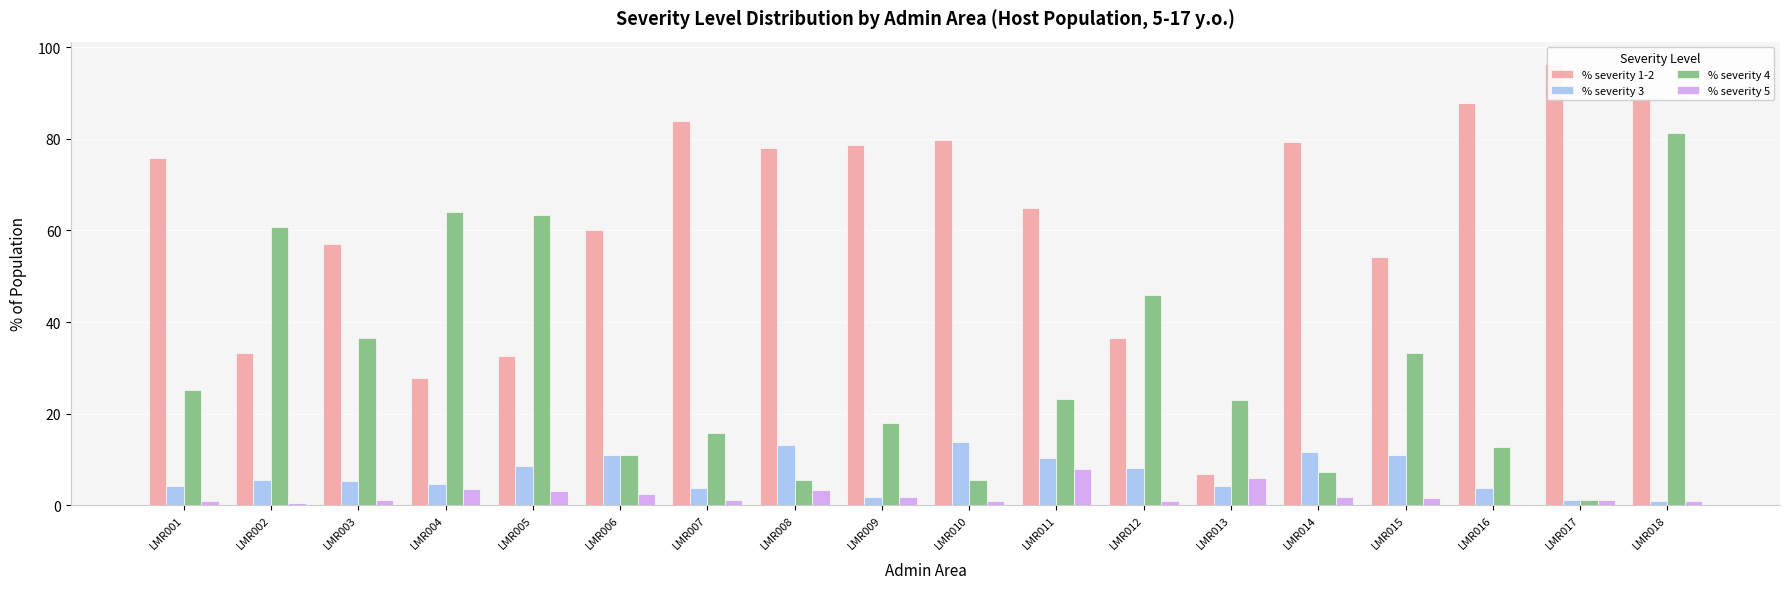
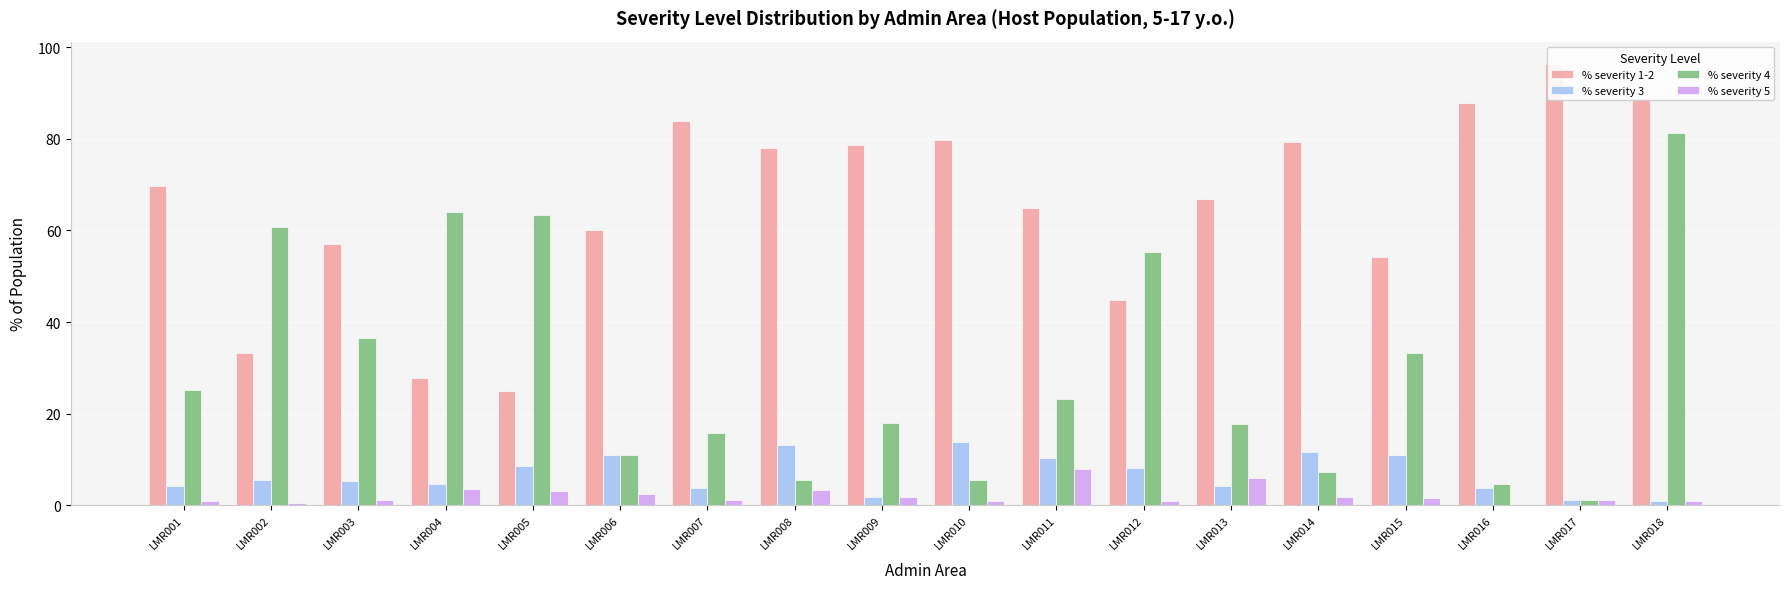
  {
    "% severity 1-2": {
-     "LMR001": 76,
+     "LMR001": 70,
      "LMR002": 33,
      "LMR003": 57,
      "LMR004": 28,
-     "LMR005": 33,
+     "LMR005": 25,
      "LMR006": 60,
      "LMR007": 84,
      "LMR008": 78,
      "LMR009": 79,
      "LMR010": 80,
      "LMR011": 65,
-     "LMR012": 37,
-     "LMR013": 7,
+     "LMR012": 45,
+     "LMR013": 67,
      "LMR014": 79,
      "LMR015": 54,
      "LMR016": 88
    },
    "% severity 4": {
      "LMR001": 25,
      "LMR002": 61,
      "LMR003": 37,
      "LMR004": 64,
      "LMR005": 63,
      "LMR006": 11,
      "LMR007": 16,
      "LMR008": 6,
      "LMR009": 18,
      "LMR010": 6,
      "LMR011": 23,
-     "LMR012": 46,
-     "LMR013": 23,
+     "LMR012": 55,
+     "LMR013": 18,
      "LMR014": 7,
      "LMR015": 33,
-     "LMR016": 13,
+     "LMR016": 5,
      "LMR017": 1,
      "LMR018": 81
    }
  }
